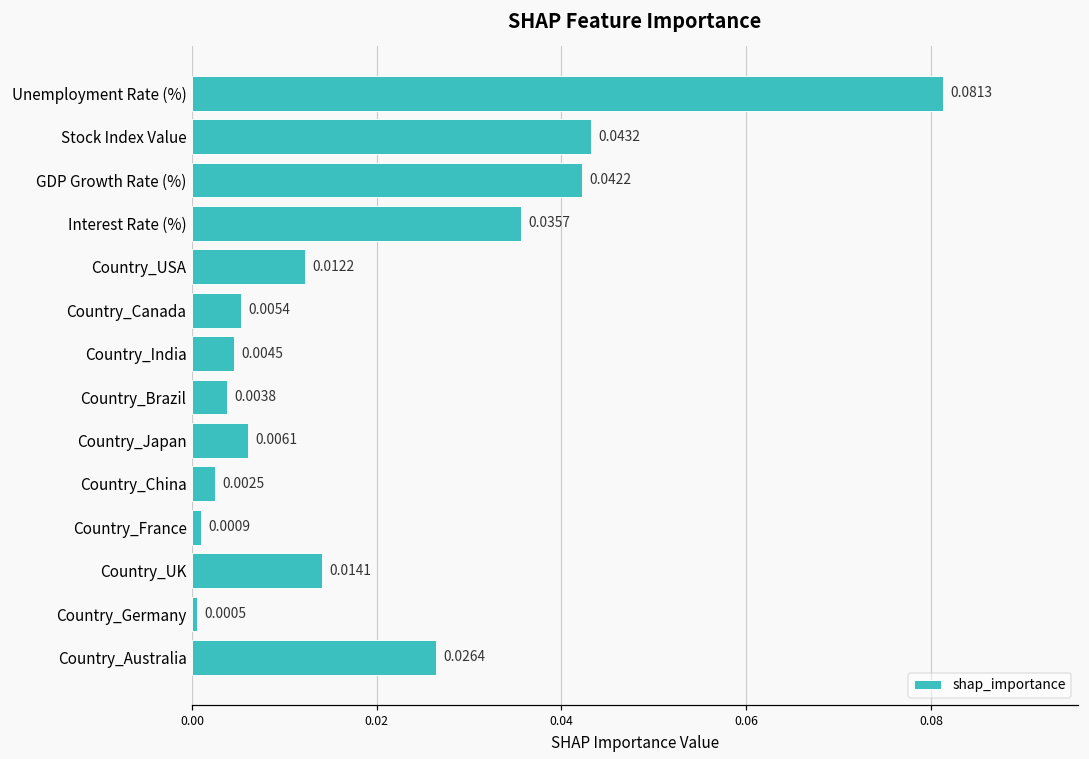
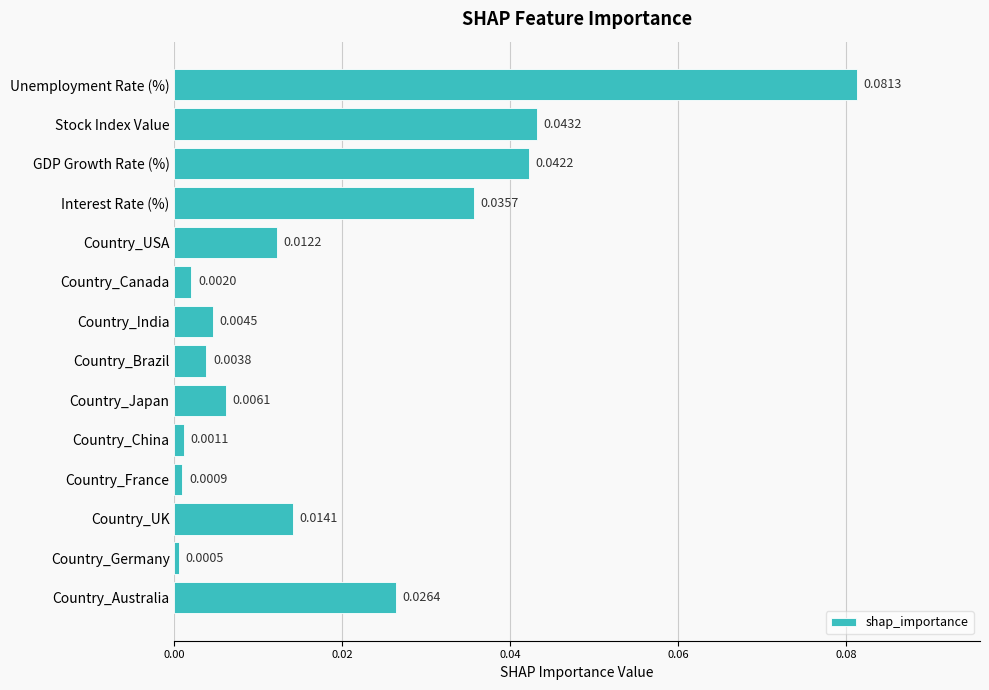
  {
    "Unemployment Rate (%)": 0.0813,
    "Stock Index Value": 0.0432,
    "GDP Growth Rate (%)": 0.0422,
    "Interest Rate (%)": 0.0357,
    "Country_USA": 0.0122,
-   "Country_Canada": 0.0054,
+   "Country_Canada": 0.0020,
    "Country_India": 0.0045,
    "Country_Brazil": 0.0038,
    "Country_Japan": 0.0061,
-   "Country_China": 0.0025,
+   "Country_China": 0.0011,
    "Country_France": 0.0009,
    "Country_UK": 0.0141,
    "Country_Germany": 0.0005,
    "Country_Australia": 0.0264
  }
